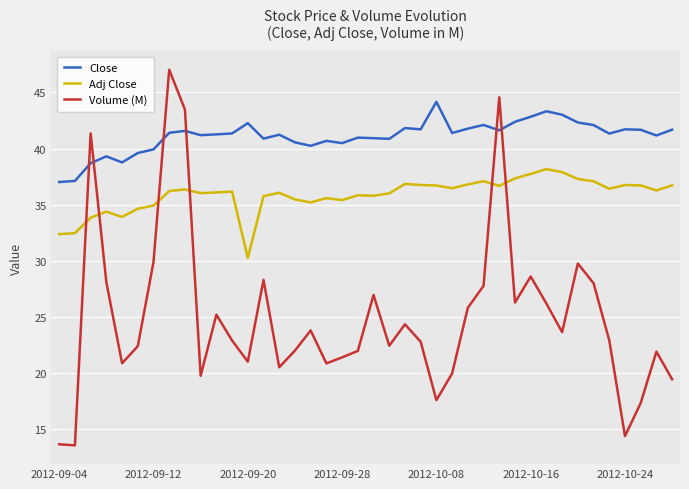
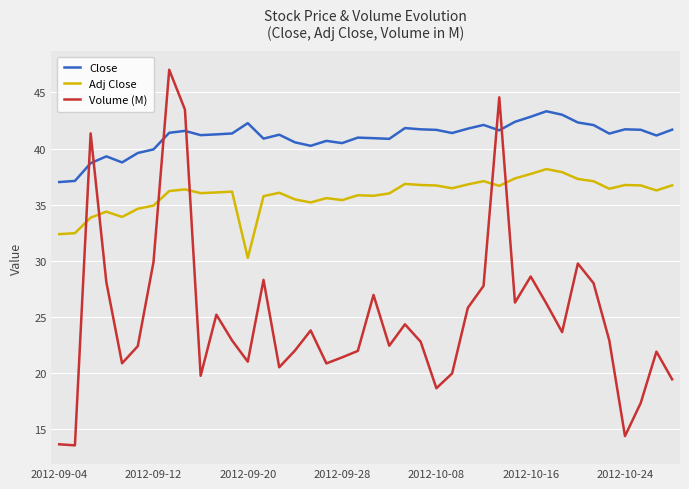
  {
    "Close": {
      "2012-09-04": 37.0,
      "2012-09-12": 39.9,
      "2012-09-20": 42.3,
      "2012-09-28": 40.5,
-     "2012-10-08": 44.2,
+     "2012-10-08": 41.7,
      "2012-10-16": 42.8,
      "2012-10-24": 41.7
    },
    "Adj Close": {
      "2012-09-04": 32.4,
      "2012-09-12": 34.9,
      "2012-09-20": 30.2,
      "2012-09-28": 35.4,
      "2012-10-08": 36.7,
      "2012-10-16": 37.7,
      "2012-10-24": 36.7
    },
    "Volume (M)": {
      "2012-09-04": 13.6,
      "2012-09-12": 29.9,
      "2012-09-20": 21.0,
      "2012-09-28": 21.4,
-     "2012-10-08": 17.6,
+     "2012-10-08": 18.6,
      "2012-10-16": 28.6,
      "2012-10-24": 14.4
    }
  }
